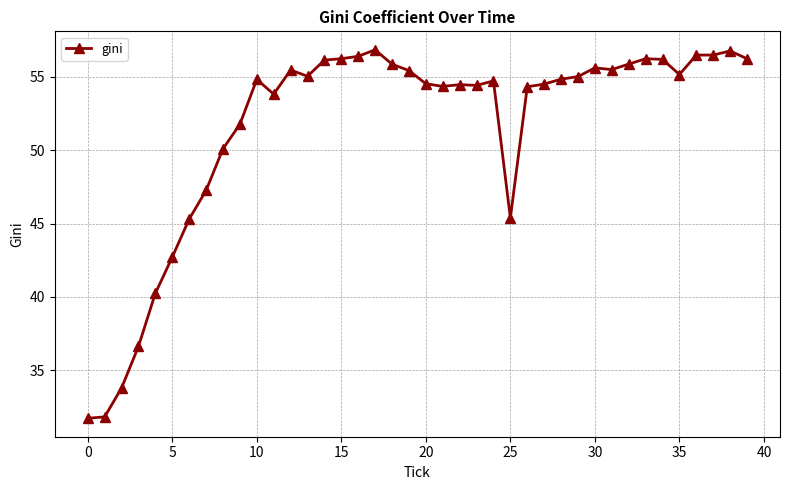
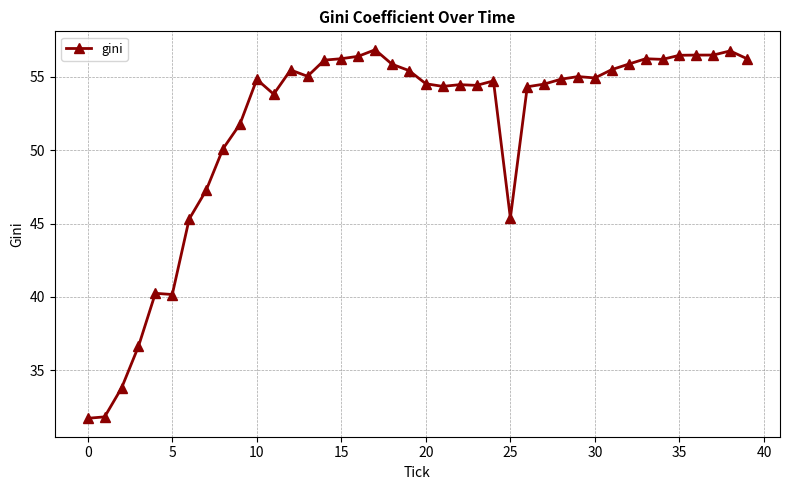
  {
    "0": 31.7,
-   "5": 42.7,
+   "5": 40.2,
    "10": 54.8,
    "15": 56.2,
    "20": 54.5,
    "25": 45.4,
-   "30": 55.6,
-   "35": 55.1
+   "30": 54.9,
+   "35": 56.5
  }
